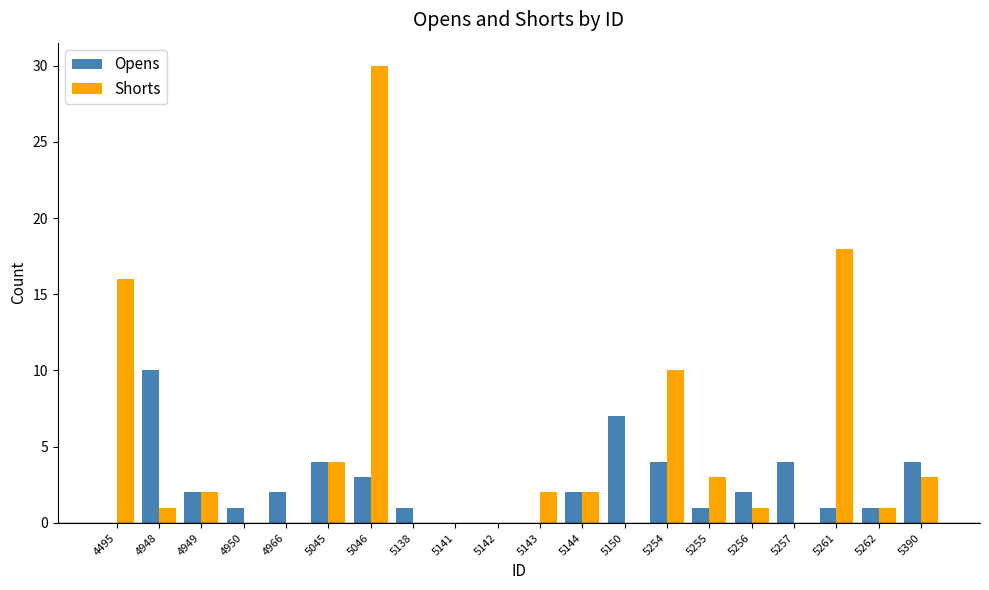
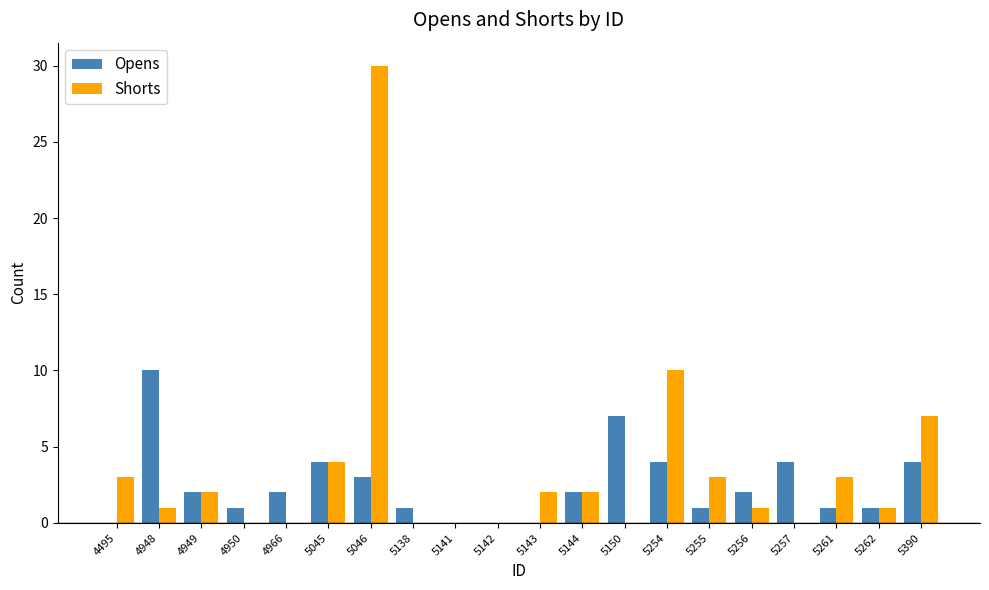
  {
    "Opens": {
      "4495": 0,
      "4948": 10,
      "4949": 2,
      "4950": 1,
      "4966": 2,
      "5045": 4,
      "5046": 3,
      "5138": 1,
      "5141": 0,
      "5142": 0,
      "5143": 0,
      "5144": 2,
      "5150": 7,
      "5254": 4,
      "5255": 1,
      "5256": 2,
      "5257": 4,
      "5261": 1,
      "5262": 1,
      "5390": 4
    },
    "Shorts": {
-     "4495": 16,
+     "4495": 3,
      "4948": 1,
      "4949": 2,
      "4950": 0,
      "4966": 0,
      "5045": 4,
      "5046": 30,
      "5138": 0,
      "5141": 0,
      "5142": 0,
      "5143": 2,
      "5144": 2,
      "5150": 0,
      "5254": 10,
      "5255": 3,
      "5256": 1,
      "5257": 0,
-     "5261": 18,
+     "5261": 3,
      "5262": 1,
-     "5390": 3
+     "5390": 7
    }
  }
